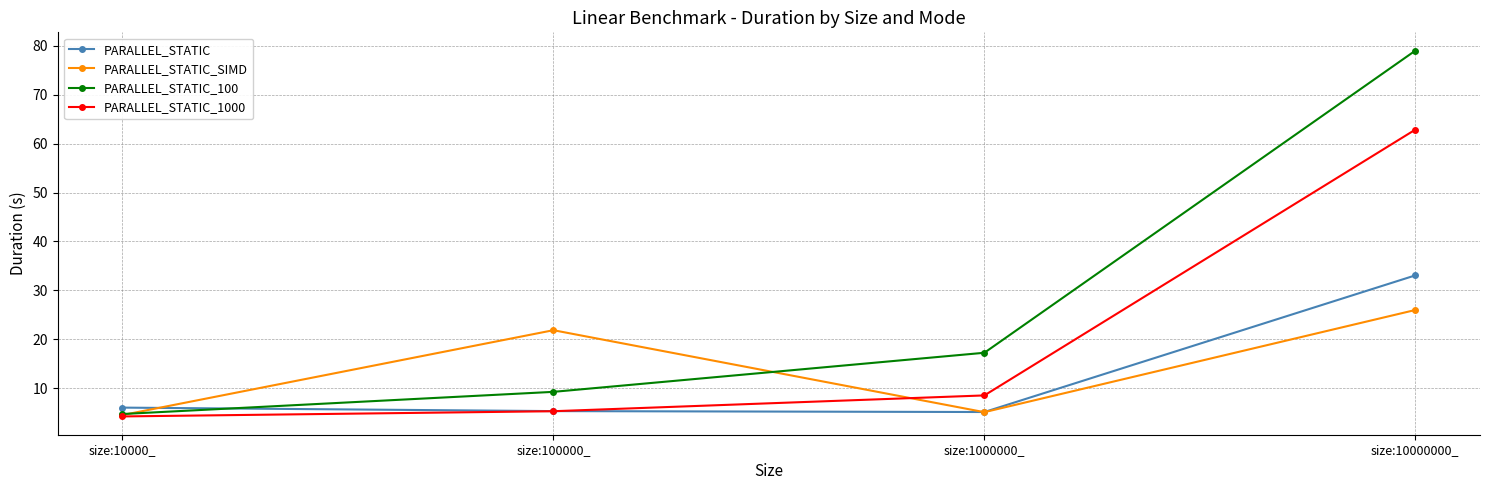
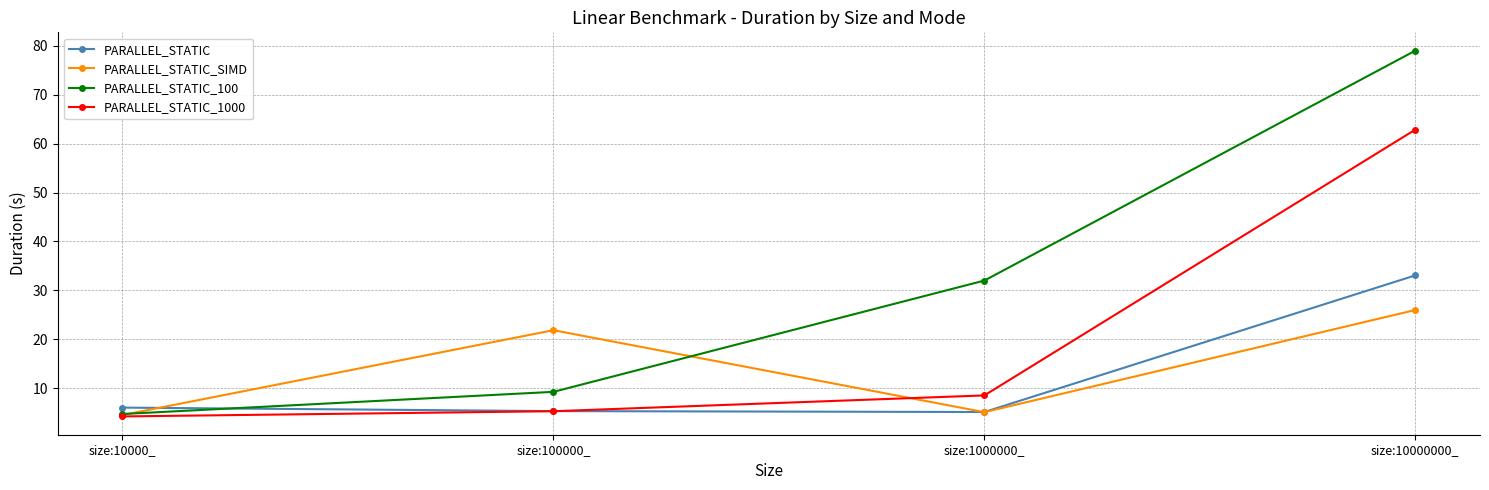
  {
    "PARALLEL_STATIC": {
      "size:10000_": 6,
      "size:10000000_": 33
    },
    "PARALLEL_STATIC_SIMD": {
      "size:100000_": 22,
      "size:10000000_": 26
    },
    "PARALLEL_STATIC_100": {
      "size:100000_": 9,
-     "size:1000000_": 17,
+     "size:1000000_": 32,
      "size:10000000_": 79
    },
    "PARALLEL_STATIC_1000": {
      "size:1000000_": 8,
      "size:10000000_": 63
    }
  }
